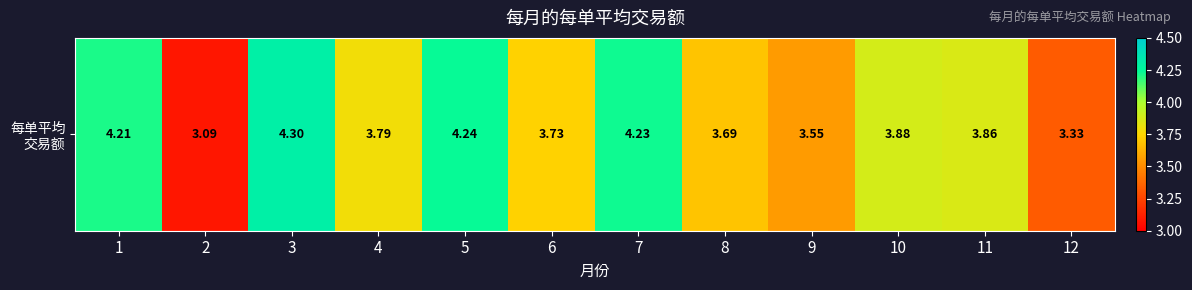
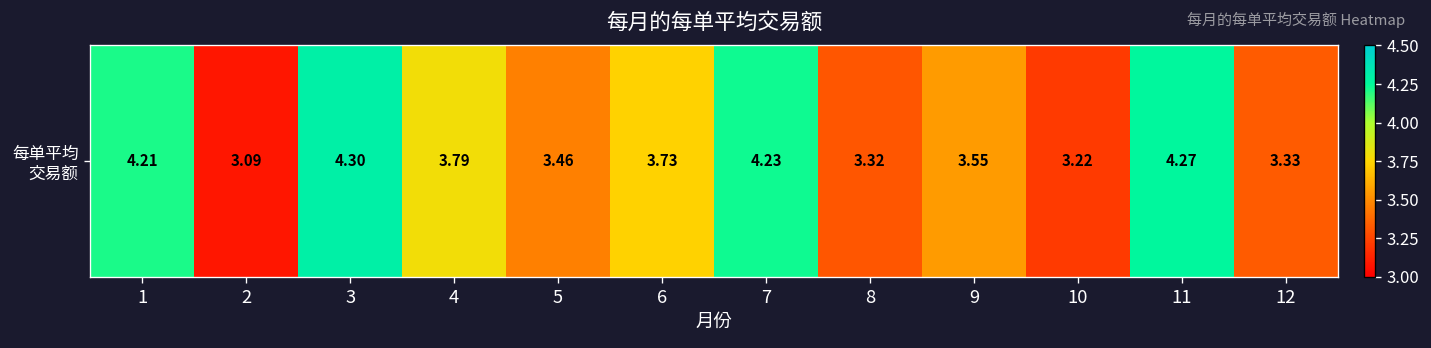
  {
    "每单平均 交易额": {
      "1": 4.21,
      "2": 3.09,
      "3": 4.30,
      "4": 3.79,
-     "5": 4.24,
+     "5": 3.46,
      "6": 3.73,
      "7": 4.23,
-     "8": 3.69,
+     "8": 3.32,
      "9": 3.55,
-     "10": 3.88,
-     "11": 3.86,
+     "10": 3.22,
+     "11": 4.27,
      "12": 3.33
    }
  }
